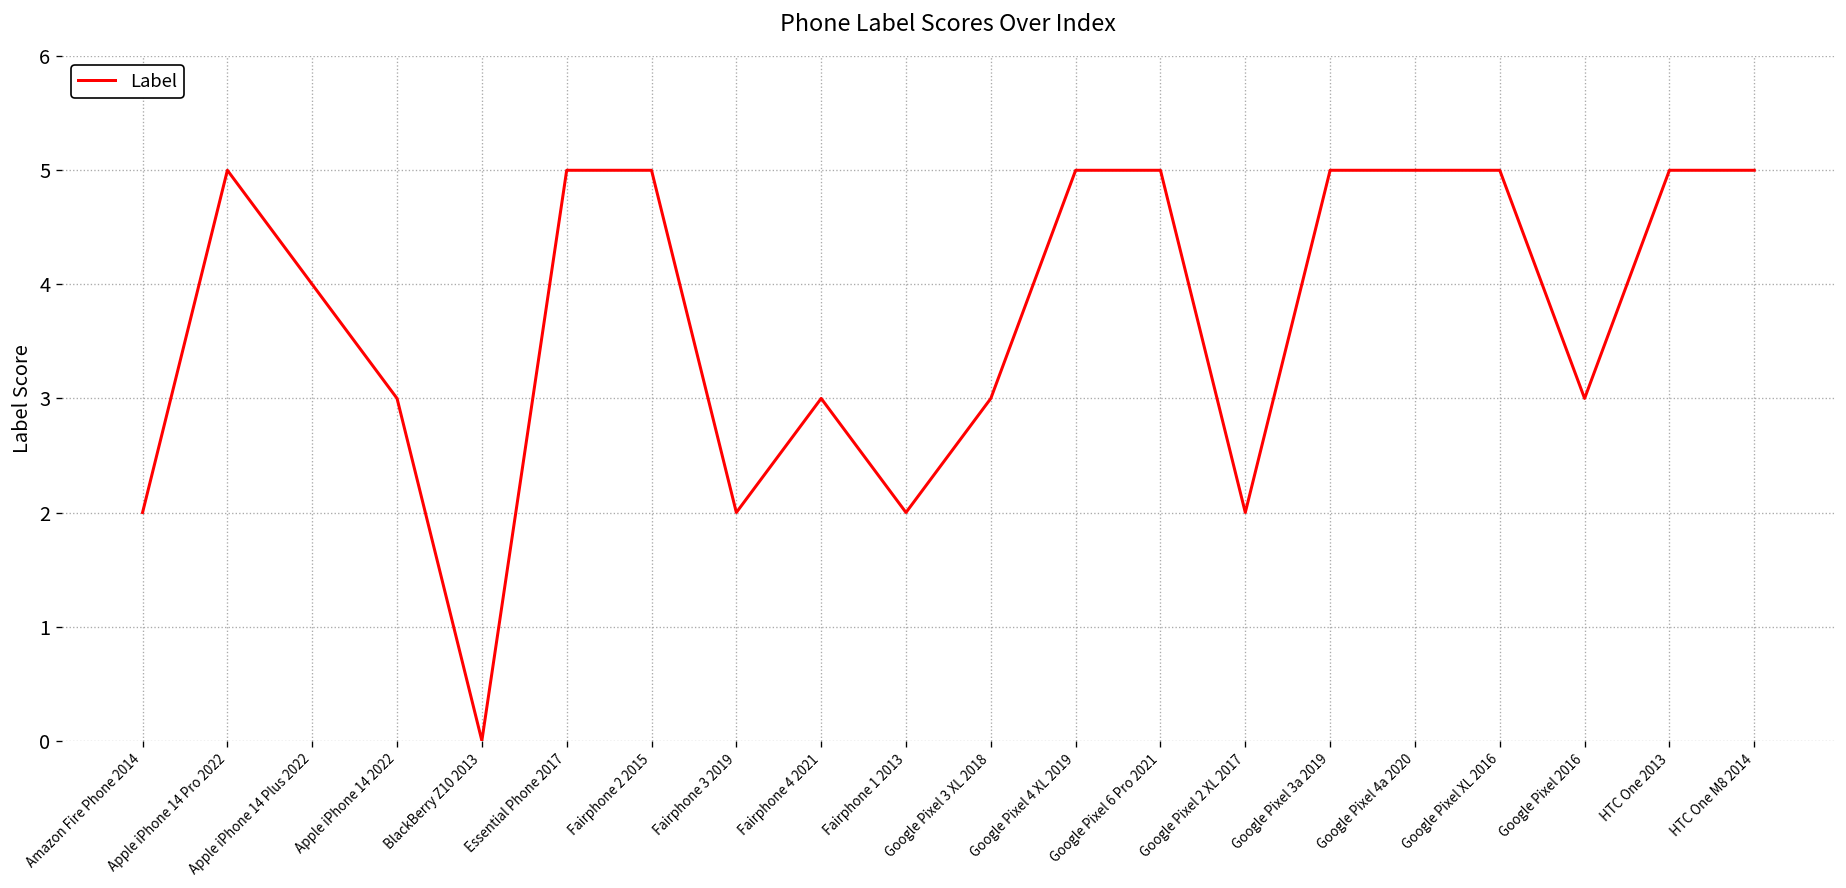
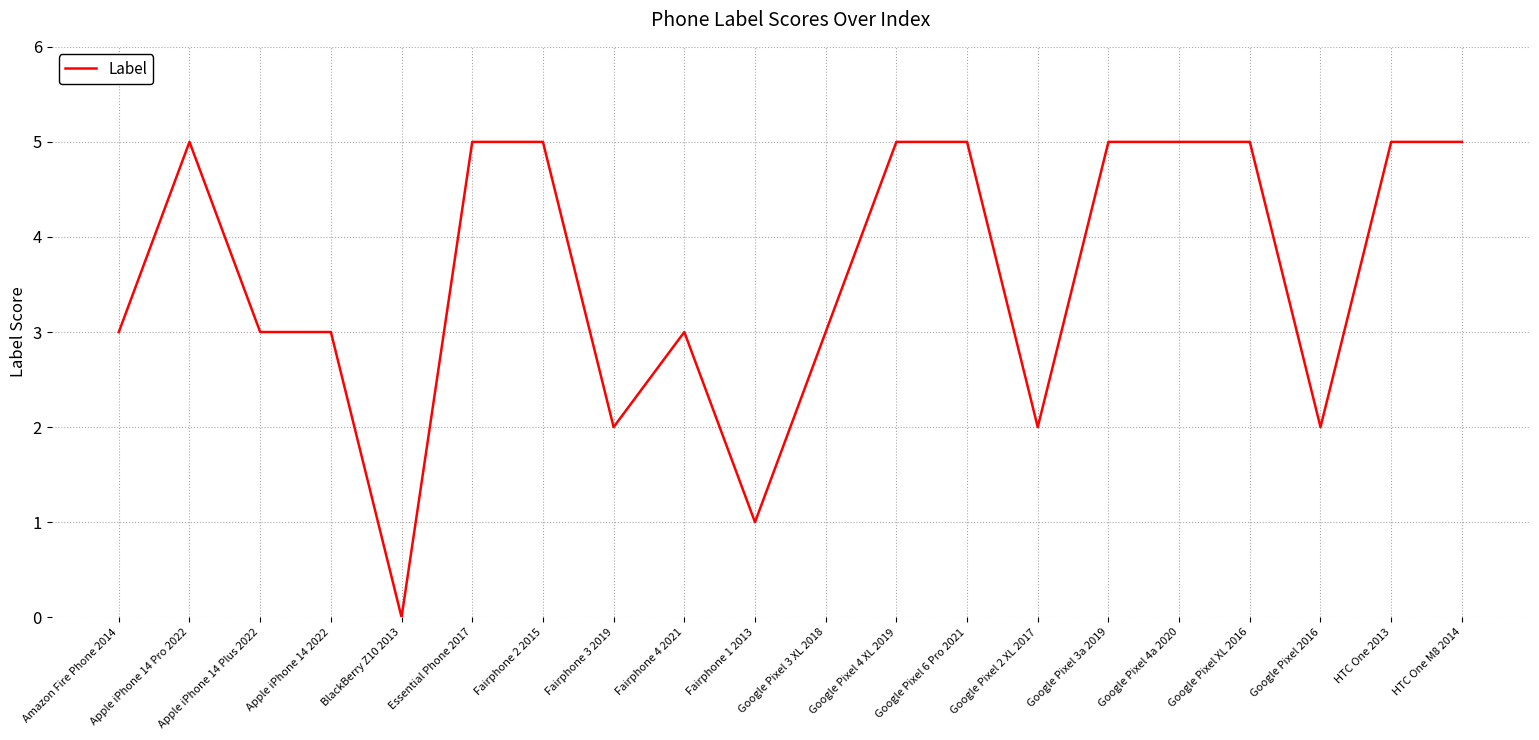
  {
-   "Amazon Fire Phone 2014": 2,
+   "Amazon Fire Phone 2014": 3,
    "Apple iPhone 14 Pro 2022": 5,
-   "Apple iPhone 14 Plus 2022": 4,
+   "Apple iPhone 14 Plus 2022": 3,
    "Apple iPhone 14 2022": 3,
    "BlackBerry Z10 2013": 0,
    "Essential Phone 2017": 5,
    "Fairphone 2 2015": 5,
    "Fairphone 3 2019": 2,
    "Fairphone 4 2021": 3,
-   "Fairphone 1 2013": 2,
+   "Fairphone 1 2013": 1,
    "Google Pixel 3 XL 2018": 3,
    "Google Pixel 4 XL 2019": 5,
    "Google Pixel 6 Pro 2021": 5,
    "Google Pixel 2 XL 2017": 2,
    "Google Pixel 3a 2019": 5,
    "Google Pixel 4a 2020": 5,
    "Google Pixel XL 2016": 5,
-   "Google Pixel 2016": 3,
+   "Google Pixel 2016": 2,
    "HTC One 2013": 5,
    "HTC One M8 2014": 5
  }
